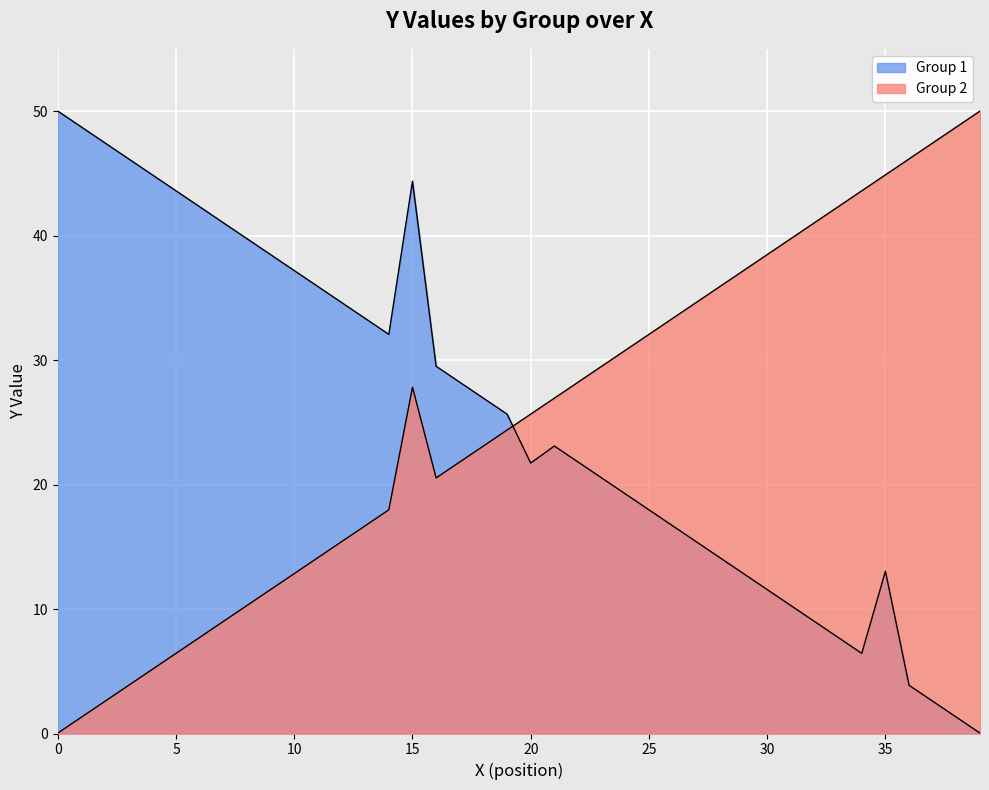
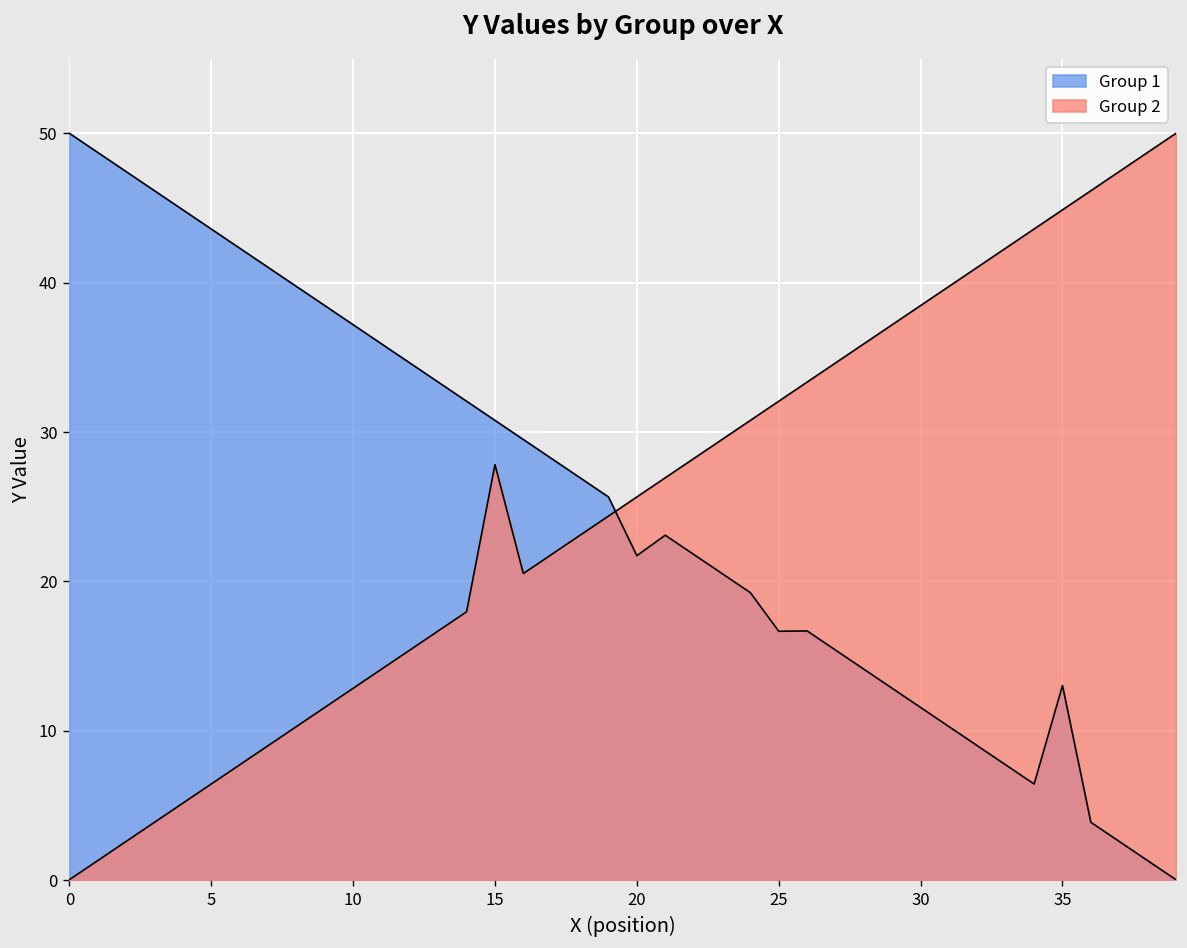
  {
    "Group 1": {
      "0": 50.0,
      "5": 43.6,
      "10": 37.2,
-     "15": 44.4,
+     "15": 30.8,
      "20": 21.7,
-     "25": 18.0,
+     "25": 16.7,
      "30": 11.6,
      "35": 13.0
    },
    "Group 2": {
      "0": 0.0,
      "5": 6.4,
      "10": 12.8,
      "15": 27.8,
      "20": 25.7,
      "25": 32.1,
      "30": 38.5,
      "35": 44.9
    }
  }
